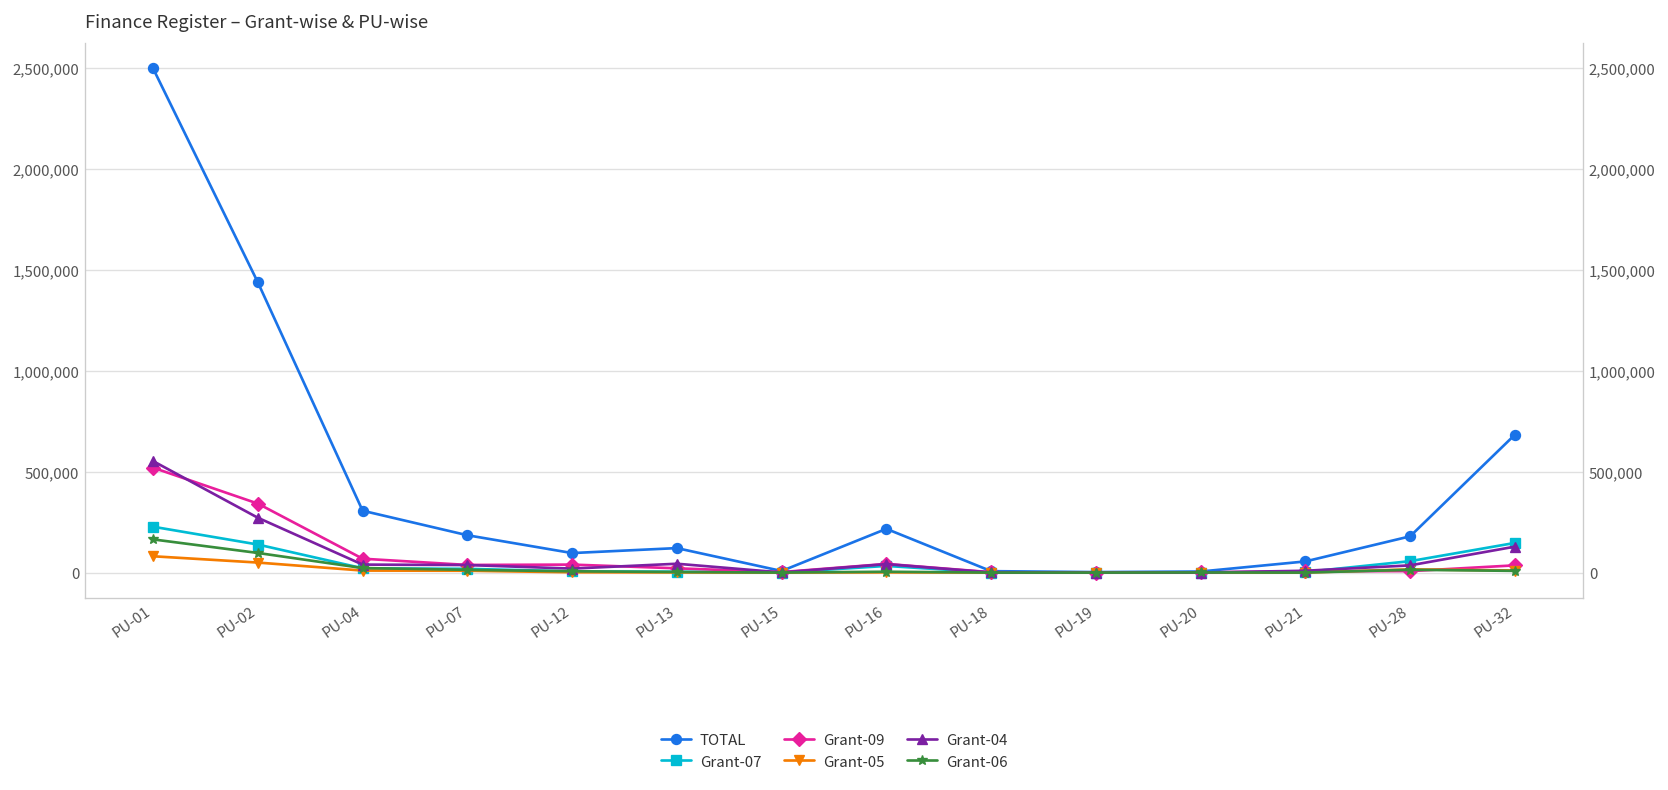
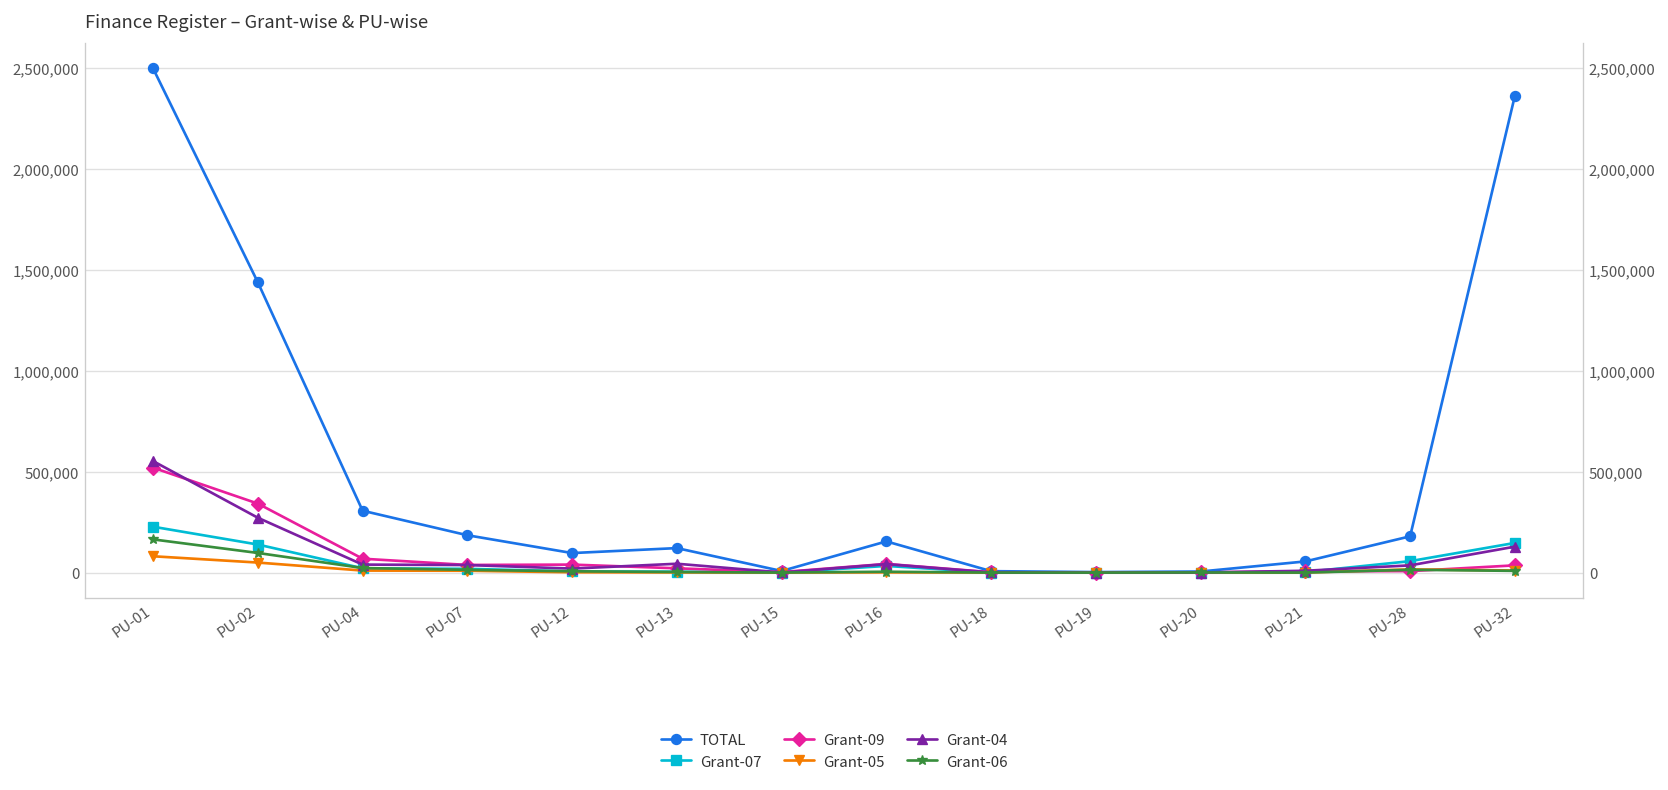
  {
    "TOTAL": {
      "PU-01": "2,500,000",
      "PU-02": "1,440,000",
      "PU-04": "310,000",
      "PU-07": "190,000",
      "PU-12": "100,000",
      "PU-13": "120,000",
-     "PU-16": "220,000",
+     "PU-16": "150,000",
      "PU-21": "60,000",
      "PU-28": "180,000",
-     "PU-32": "680,000"
+     "PU-32": "2,360,000"
    },
    "Grant-07": {
      "PU-01": "230,000",
      "PU-02": "140,000",
      "PU-28": "60,000",
      "PU-32": "150,000"
    },
    "Grant-09": {
      "PU-01": "520,000",
      "PU-02": "340,000",
      "PU-04": "70,000",
      "PU-12": "40,000",
      "PU-13": "20,000",
      "PU-32": "40,000"
    },
    "Grant-05": {
      "PU-01": "80,000",
      "PU-02": "50,000"
    },
    "Grant-04": {
      "PU-01": "550,000",
      "PU-02": "270,000",
      "PU-04": "40,000",
      "PU-13": "40,000",
      "PU-28": "40,000",
      "PU-32": "130,000"
    },
    "Grant-06": {
      "PU-01": "160,000",
      "PU-02": "100,000"
    }
  }
